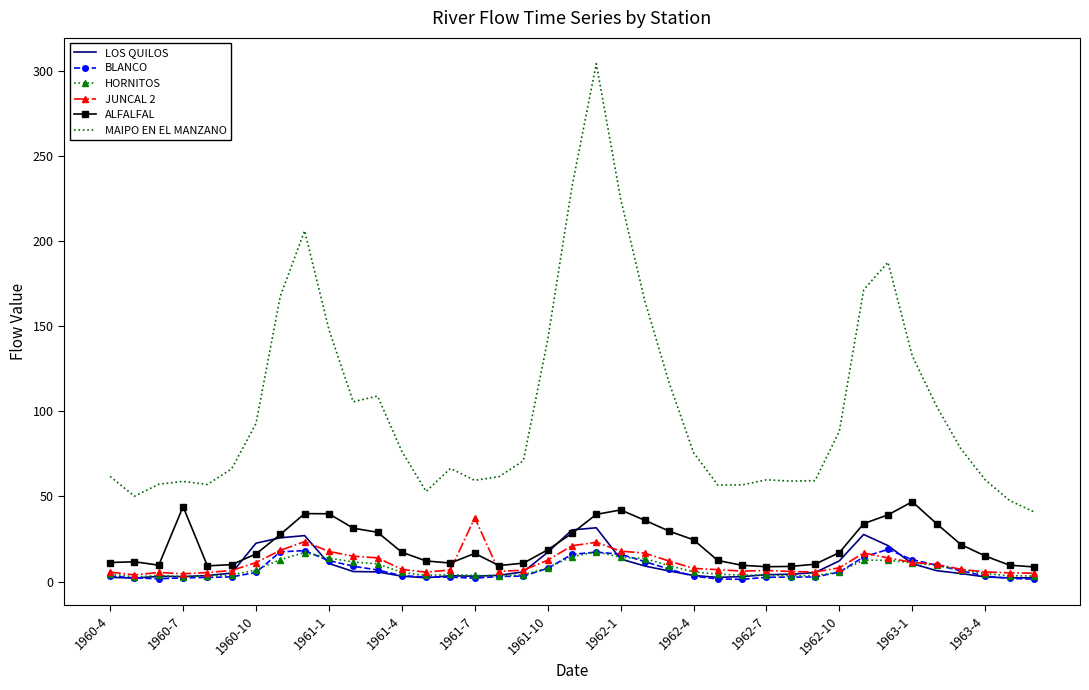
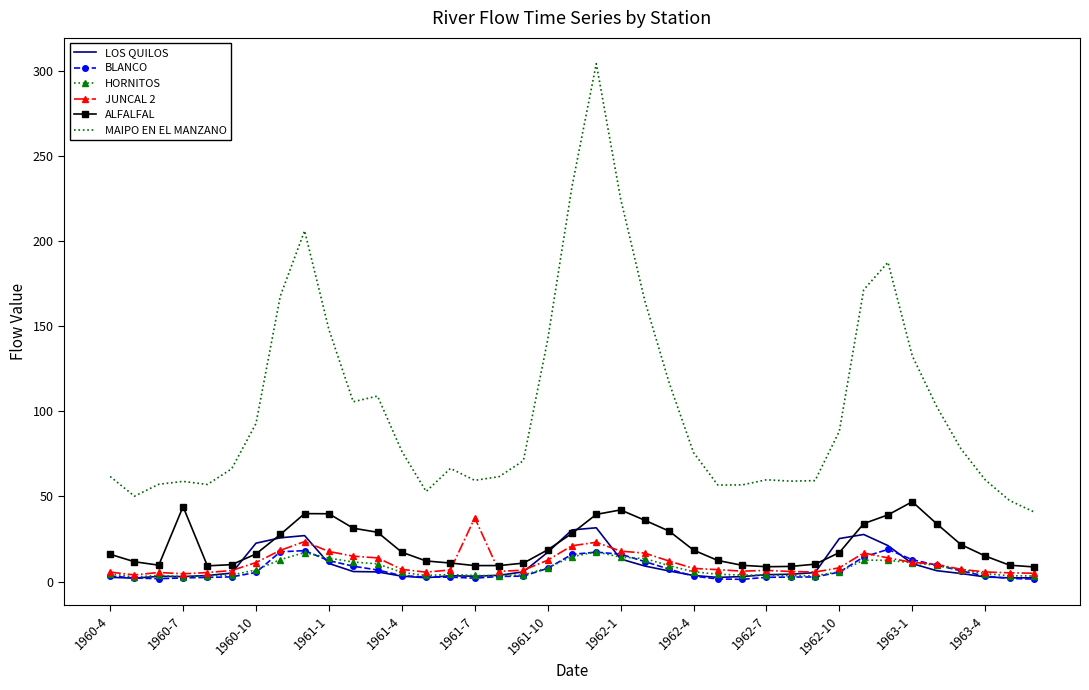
  {
    "LOS QUILOS": {
      "1960-10": 23,
      "1961-1": 11,
-     "1962-10": 12
+     "1962-10": 25
    },
    "BLANCO": {
      "1960-10": 5,
      "1962-1": 16,
      "1963-1": 13
    },
    "JUNCAL 2": {
      "1960-7": 5,
      "1960-10": 11,
      "1961-1": 18,
      "1961-4": 7,
      "1961-7": 37,
      "1961-10": 13,
      "1962-1": 18,
      "1962-4": 8,
      "1962-7": 7,
      "1962-10": 8
    },
    "ALFALFAL": {
-     "1960-4": 11,
+     "1960-4": 16,
      "1960-7": 44,
      "1960-10": 16,
      "1961-1": 40,
      "1961-4": 17,
-     "1961-7": 17,
+     "1961-7": 9,
      "1962-1": 42,
-     "1962-4": 25,
+     "1962-4": 19,
      "1962-7": 9,
      "1962-10": 17,
      "1963-1": 47,
      "1963-4": 15
    }
  }
